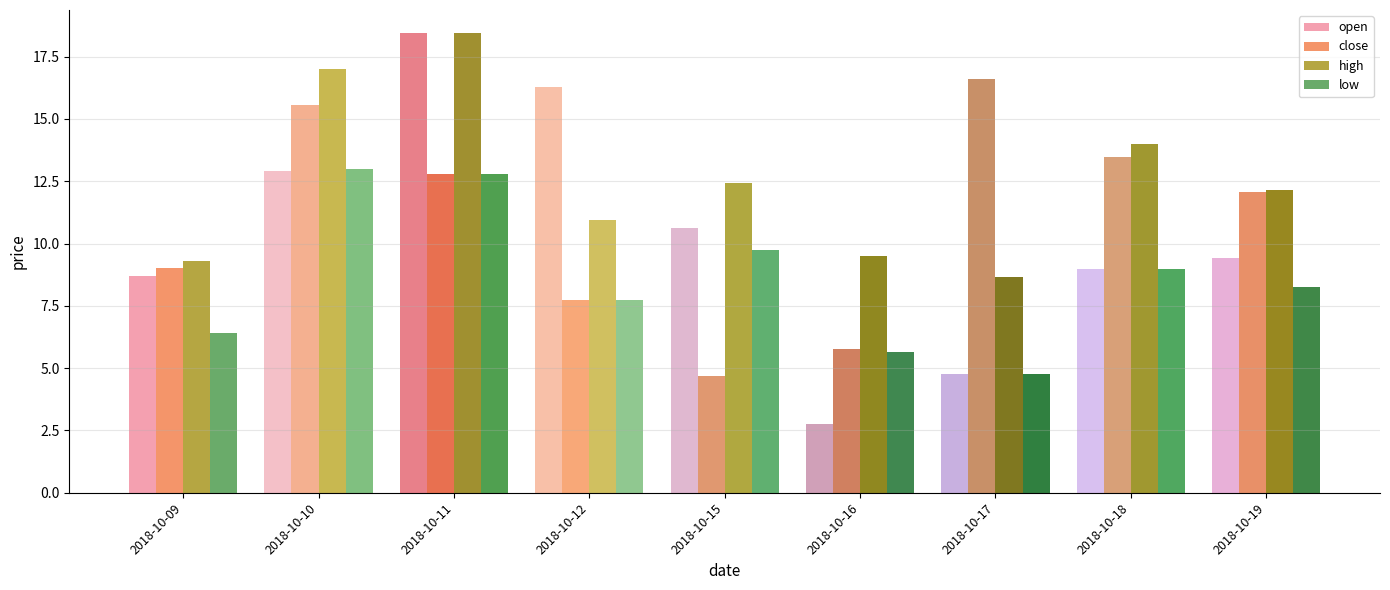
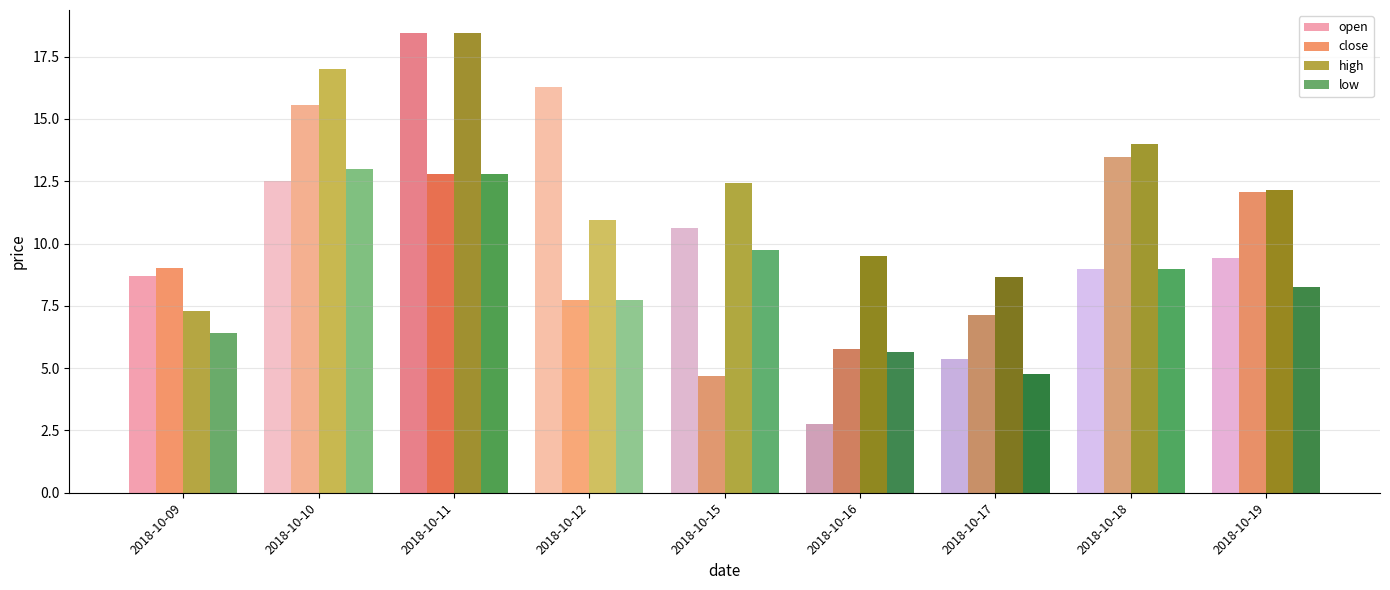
  {
    "open": {
      "2018-10-09": 8.7,
-     "2018-10-10": 12.9,
+     "2018-10-10": 12.5,
      "2018-10-11": 18.5,
      "2018-10-12": 16.3,
      "2018-10-15": 10.6,
      "2018-10-16": 2.8,
-     "2018-10-17": 4.8,
+     "2018-10-17": 5.4,
      "2018-10-18": 9.0,
      "2018-10-19": 9.4
    },
    "close": {
      "2018-10-09": 9.0,
      "2018-10-10": 15.6,
      "2018-10-11": 12.8,
      "2018-10-12": 7.7,
      "2018-10-15": 4.7,
      "2018-10-16": 5.8,
-     "2018-10-17": 16.6,
+     "2018-10-17": 7.1,
      "2018-10-18": 13.5,
      "2018-10-19": 12.1
    },
    "high": {
-     "2018-10-09": 9.3,
+     "2018-10-09": 7.3,
      "2018-10-10": 17.0,
      "2018-10-11": 18.5,
      "2018-10-12": 11.0,
      "2018-10-15": 12.4,
      "2018-10-16": 9.5,
      "2018-10-17": 8.6,
      "2018-10-18": 14.0,
      "2018-10-19": 12.2
    },
    "low": {
      "2018-10-09": 6.4,
      "2018-10-10": 13.0,
      "2018-10-11": 12.8,
      "2018-10-12": 7.7,
      "2018-10-15": 9.7,
      "2018-10-16": 5.7,
      "2018-10-17": 4.8,
      "2018-10-18": 9.0,
      "2018-10-19": 8.3
    }
  }
